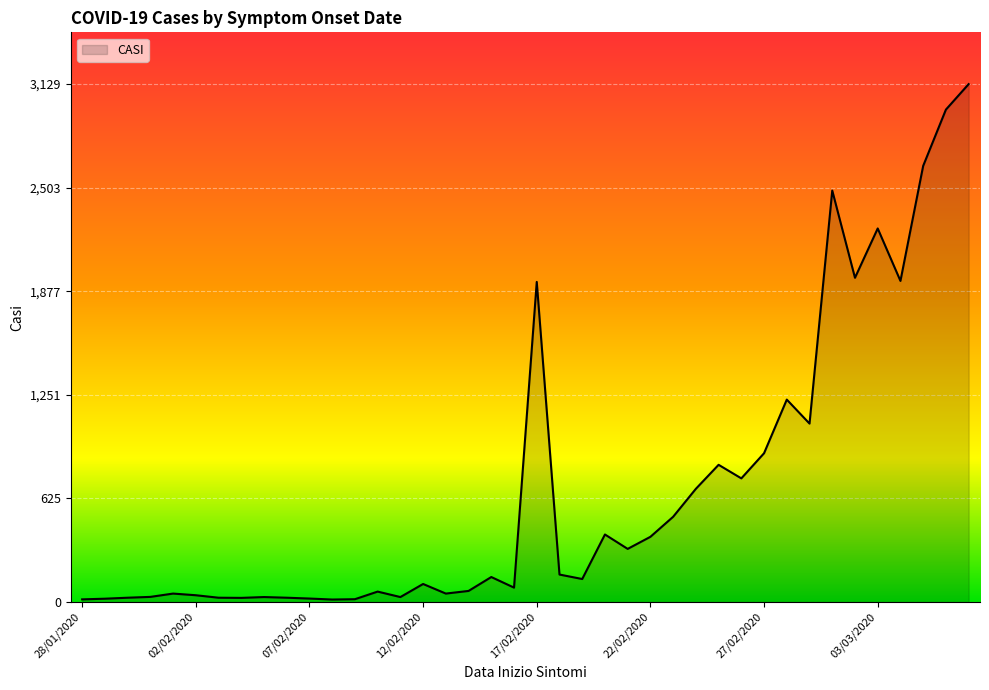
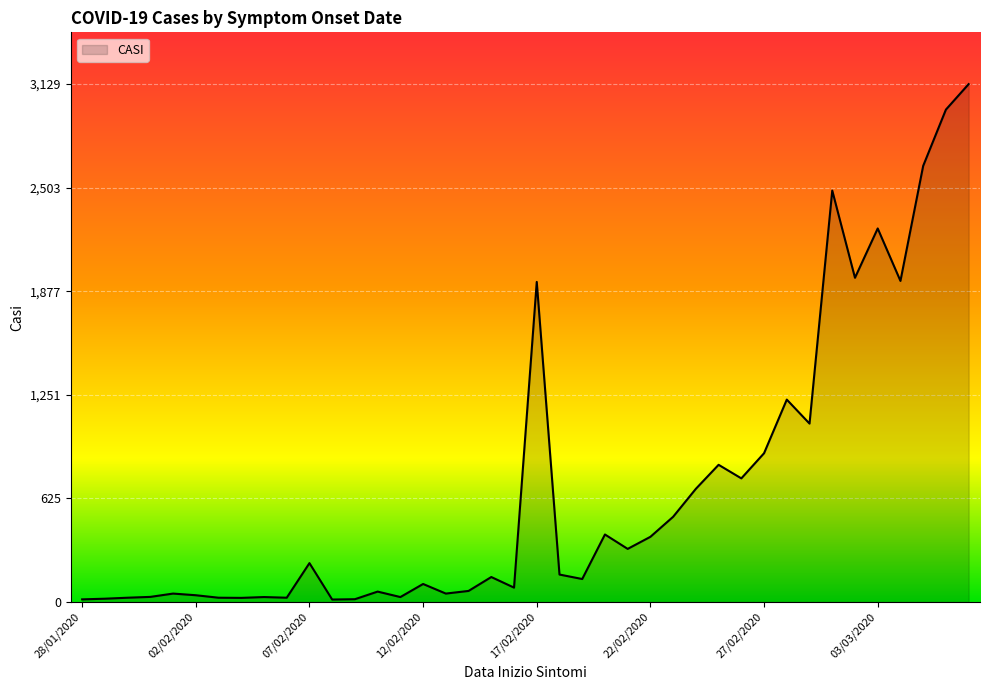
  {
    "28/01/2020": "20",
    "02/02/2020": "40",
-   "07/02/2020": "20",
+   "07/02/2020": "240",
    "12/02/2020": "110",
    "17/02/2020": "1,930",
    "22/02/2020": "390",
    "27/02/2020": "900",
    "03/03/2020": "2,260"
  }
